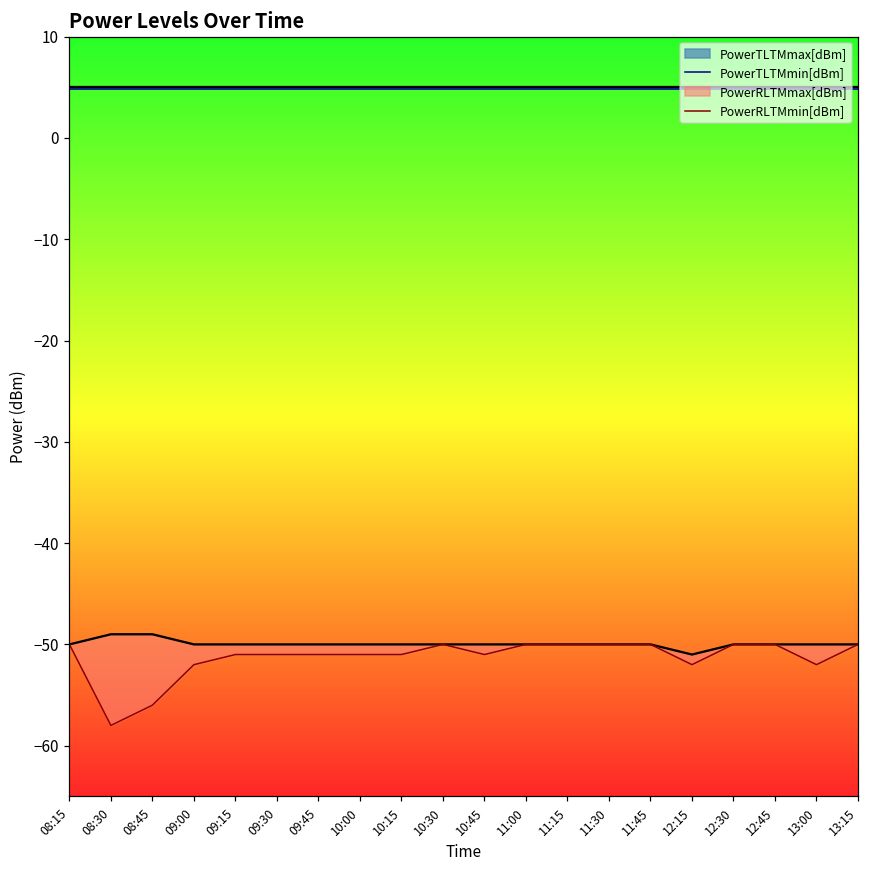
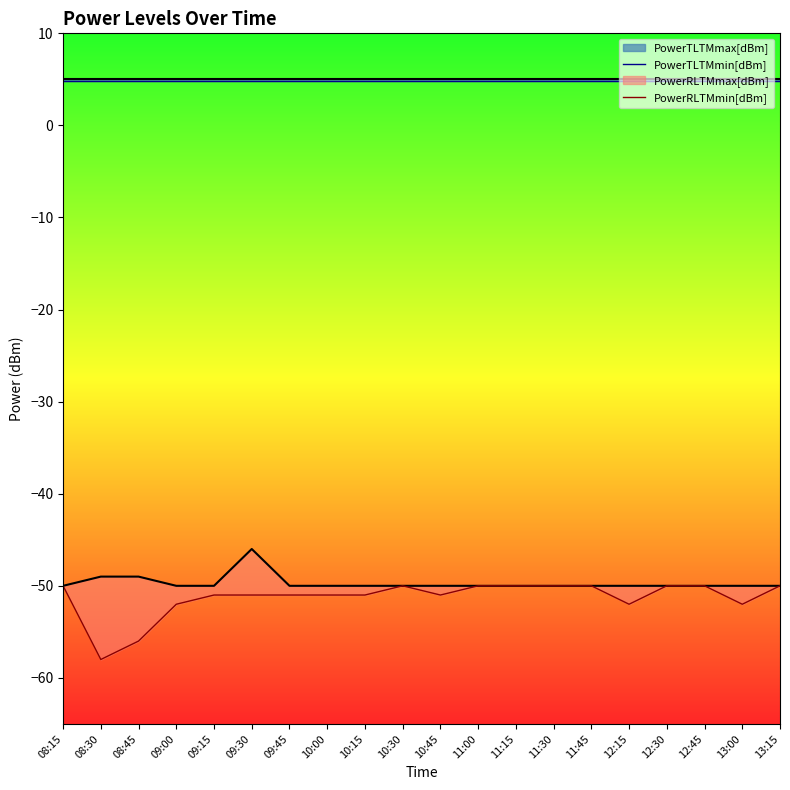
  {
    "PowerRLTMmax[dBm]": {
      "08:30": -49,
      "08:45": -49,
      "09:00": -50,
      "09:15": -50,
-     "09:30": -50,
+     "09:30": -46,
      "09:45": -50,
      "10:00": -50,
      "10:15": -50,
      "10:45": -50,
-     "12:15": -51,
+     "12:15": -50,
      "13:00": -50
    },
    "PowerRLTMmin[dBm]": {
      "08:30": -58,
      "08:45": -56,
      "09:00": -52,
      "09:15": -51,
      "09:30": -51,
      "09:45": -51,
      "10:00": -51,
      "10:15": -51,
      "10:45": -51,
      "12:15": -52,
      "13:00": -52
    }
  }
